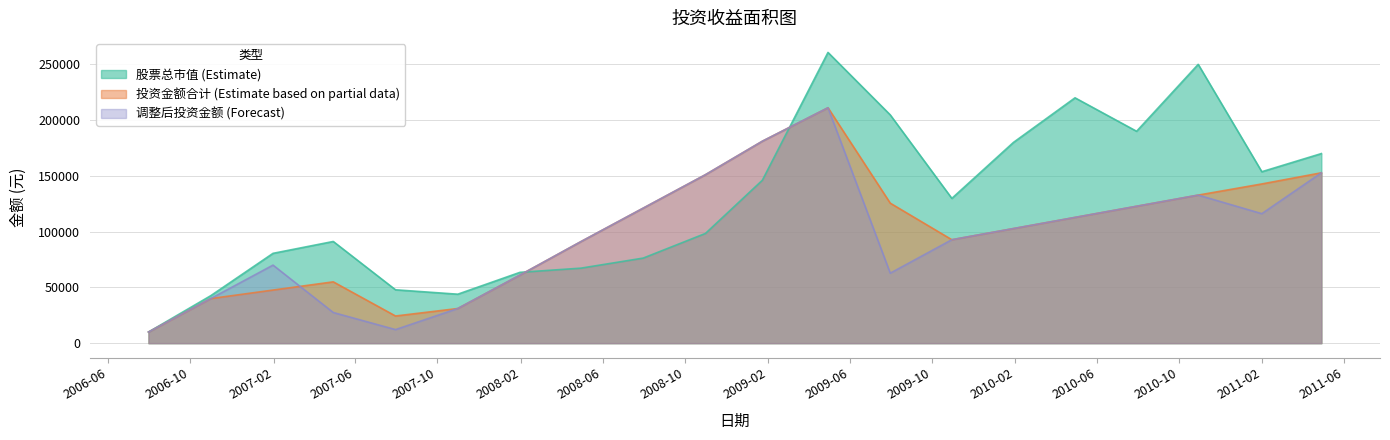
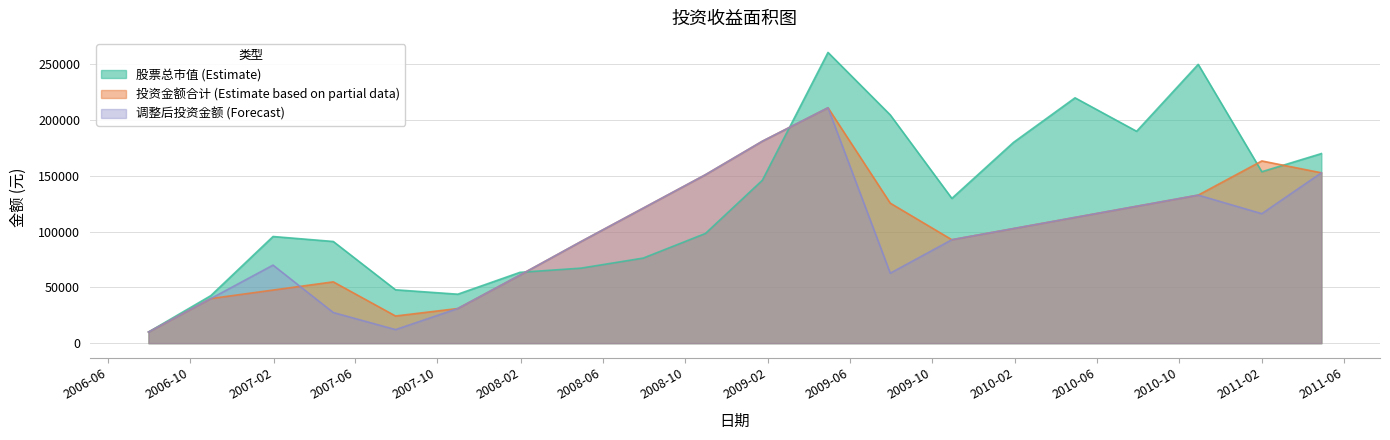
  {
    "股票总市值 (Estimate)": {
-     "2007-02": 81000,
+     "2007-02": 96000,
      "2008-02": 64000,
      "2011-02": 154000
    },
    "投资金额合计 (Estimate based on partial data)": {
      "2007-02": 48000,
-     "2011-02": 143000
+     "2011-02": 163000
    },
    "调整后投资金额 (Forecast)": {
      "2007-02": 70000,
      "2011-02": 116000
    }
  }
